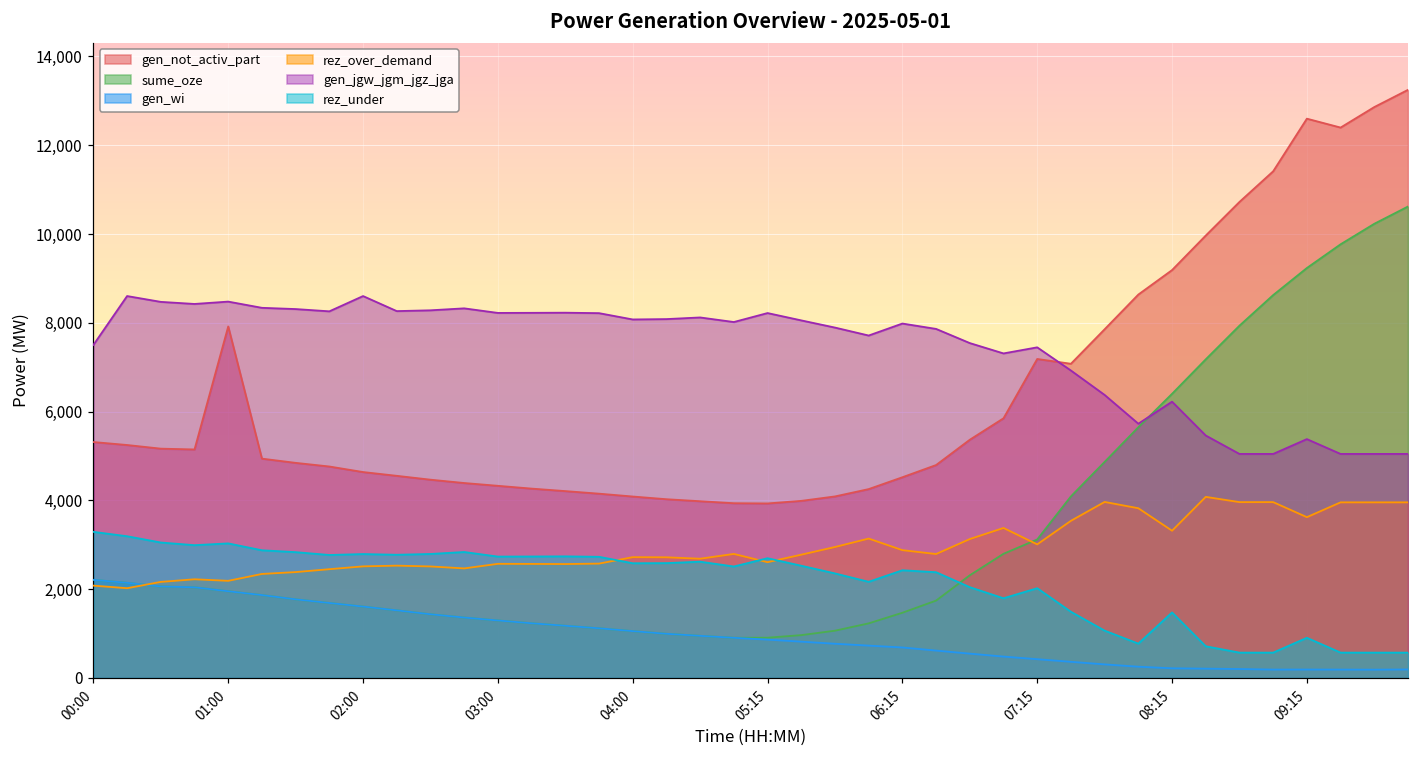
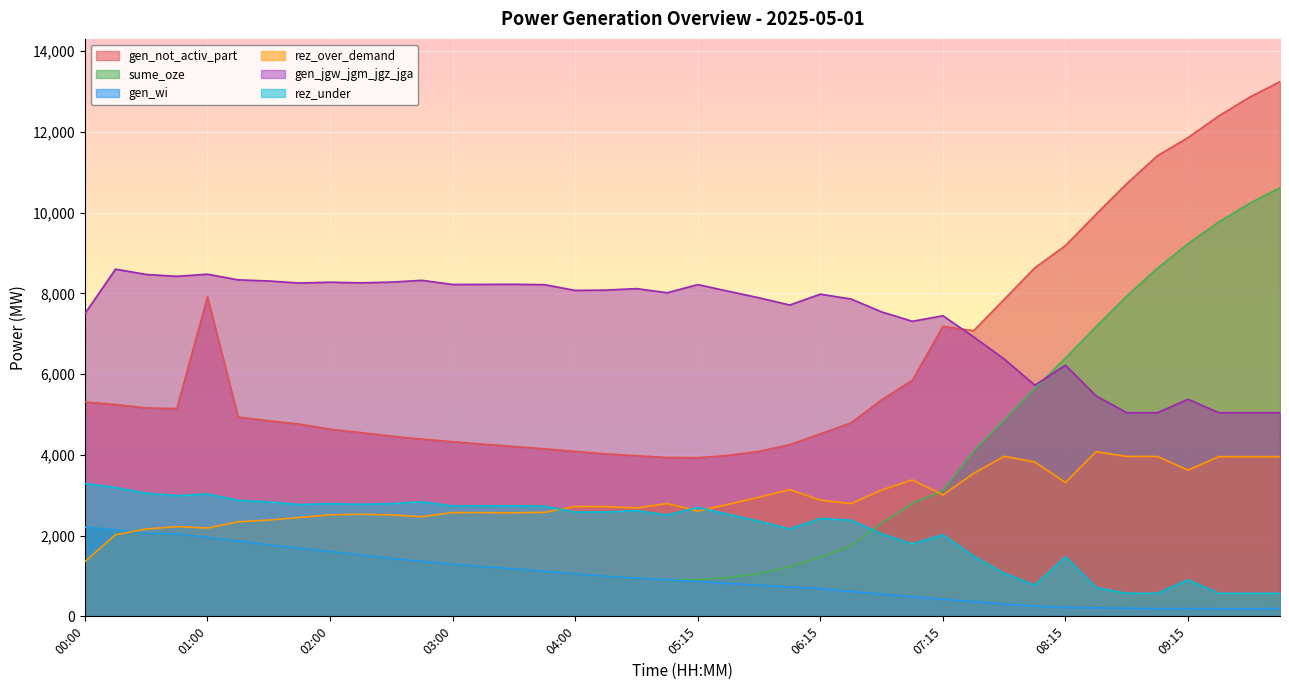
  {
    "gen_not_activ_part": {
      "00:00": "5,300",
      "01:00": "7,900",
      "02:00": "4,600",
      "03:00": "4,300",
      "04:00": "4,100",
      "05:15": "3,900",
      "06:15": "4,500",
      "07:15": "7,200",
      "08:15": "9,200",
-     "09:15": "12,600"
+     "09:15": "11,900"
    },
    "sume_oze": {
      "06:15": "1,500",
      "07:15": "3,100",
      "08:15": "6,400",
      "09:15": "9,200"
    },
    "rez_over_demand": {
-     "00:00": "2,100",
+     "00:00": "1,400",
      "01:00": "2,200",
      "02:00": "2,500",
      "03:00": "2,600",
      "04:00": "2,700",
      "05:15": "2,600",
      "06:15": "2,900",
      "07:15": "3,000",
      "08:15": "3,300",
      "09:15": "3,600"
    },
    "gen_jgw_jgm_jgz_jga": {
      "00:00": "7,500",
      "01:00": "8,500",
-     "02:00": "8,600",
+     "02:00": "8,300",
      "03:00": "8,200",
      "04:00": "8,100",
      "05:15": "8,200",
      "06:15": "8,000",
      "07:15": "7,400",
      "08:15": "6,200",
      "09:15": "5,400"
    }
  }
